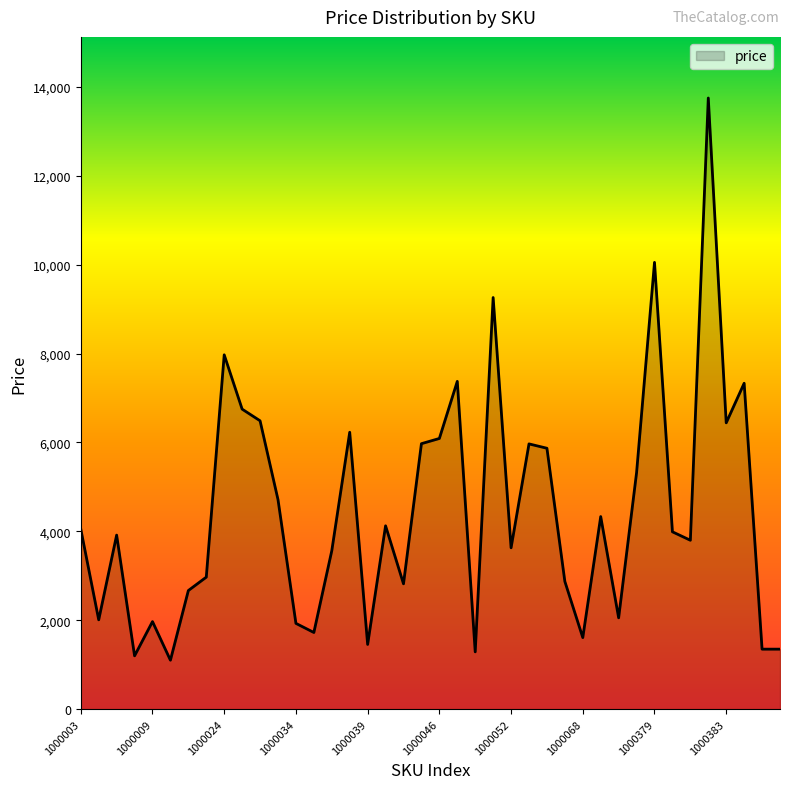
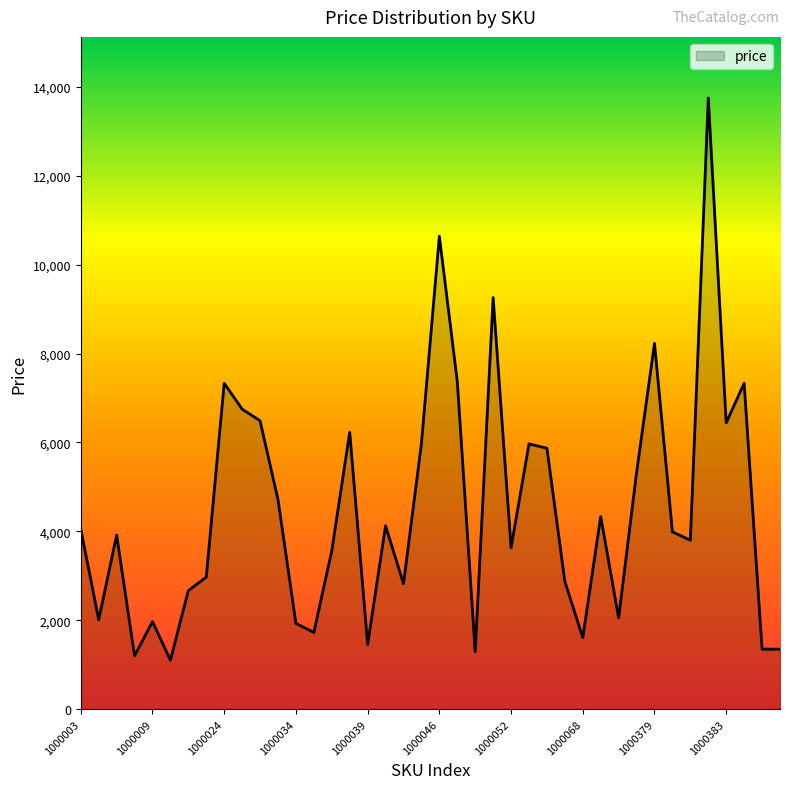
  {
    "1000003": "4,100",
    "1000009": "2,000",
-   "1000024": "8,000",
+   "1000024": "7,300",
    "1000034": "1,900",
    "1000039": "1,500",
-   "1000046": "6,100",
+   "1000046": "10,600",
    "1000052": "3,600",
    "1000068": "1,600",
-   "1000379": "10,100",
+   "1000379": "8,200",
    "1000383": "6,400"
  }
